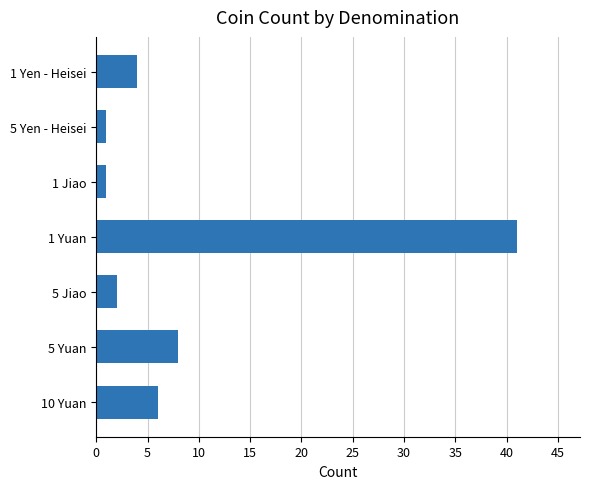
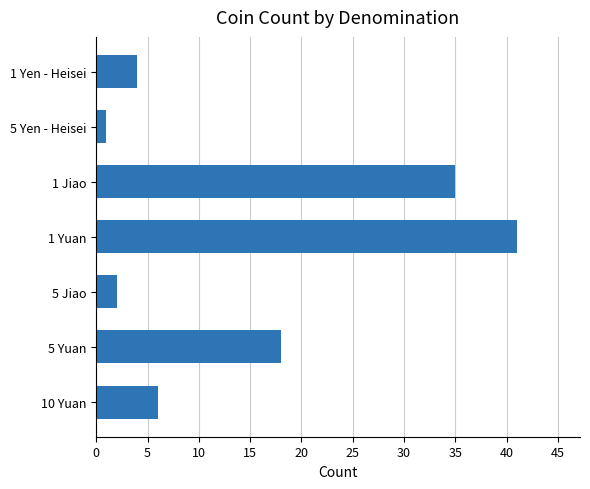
  {
    "1 Yen - Heisei": 4,
    "5 Yen - Heisei": 1,
-   "1 Jiao": 1,
+   "1 Jiao": 35,
    "1 Yuan": 41,
    "5 Jiao": 2,
-   "5 Yuan": 8,
+   "5 Yuan": 18,
    "10 Yuan": 6
  }
